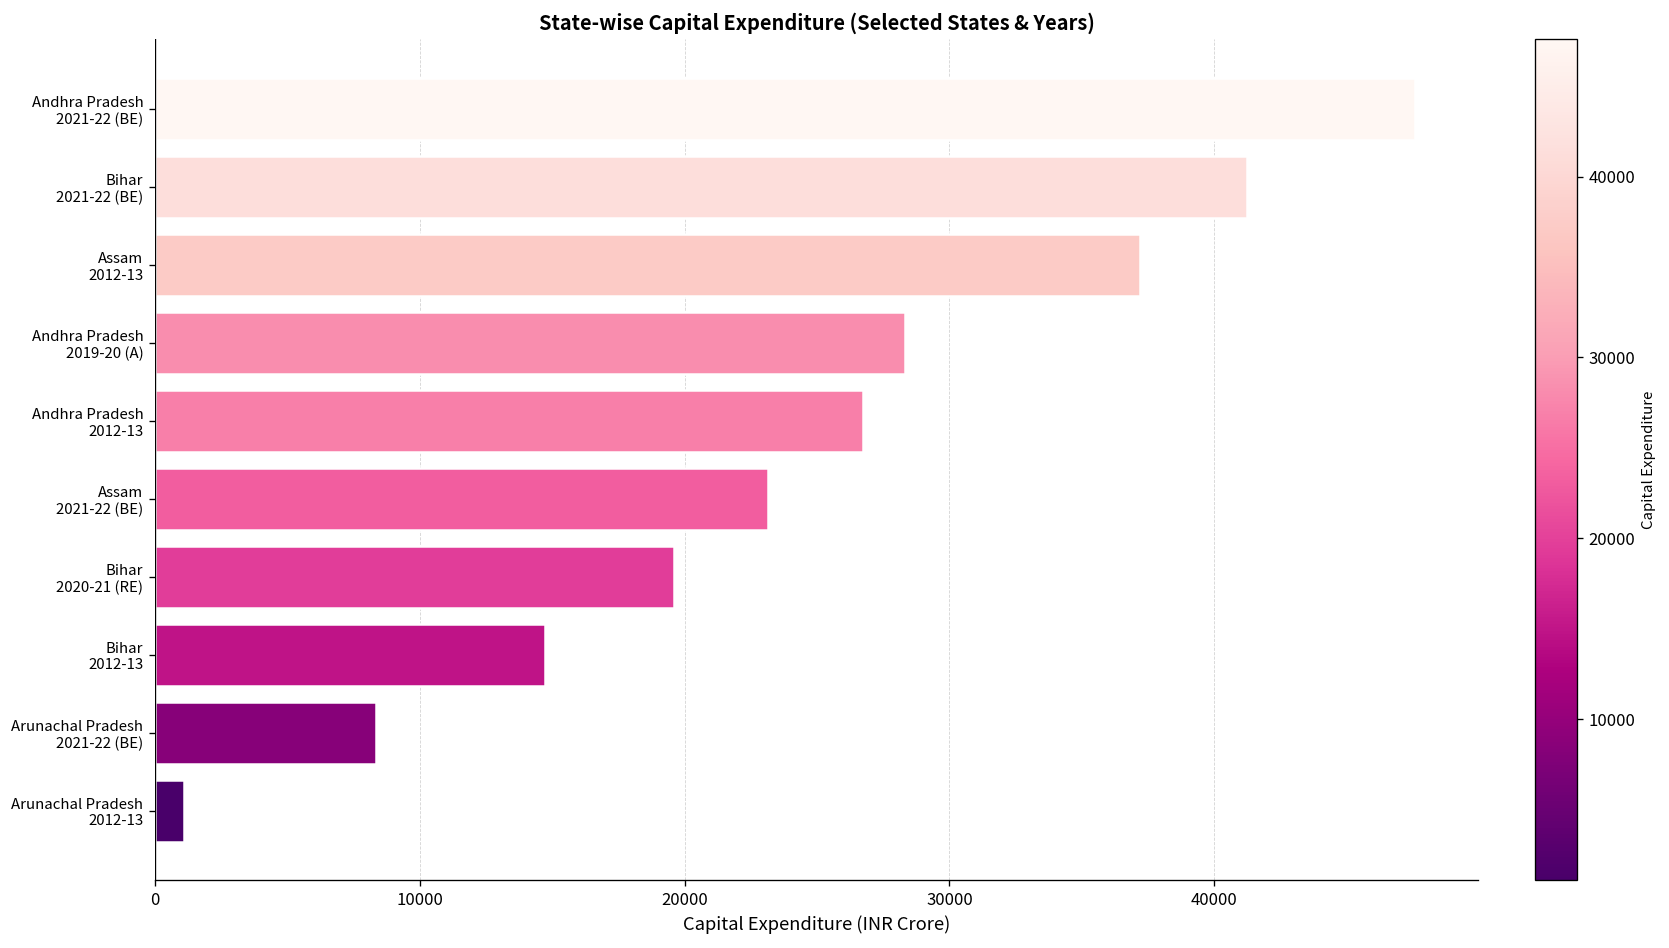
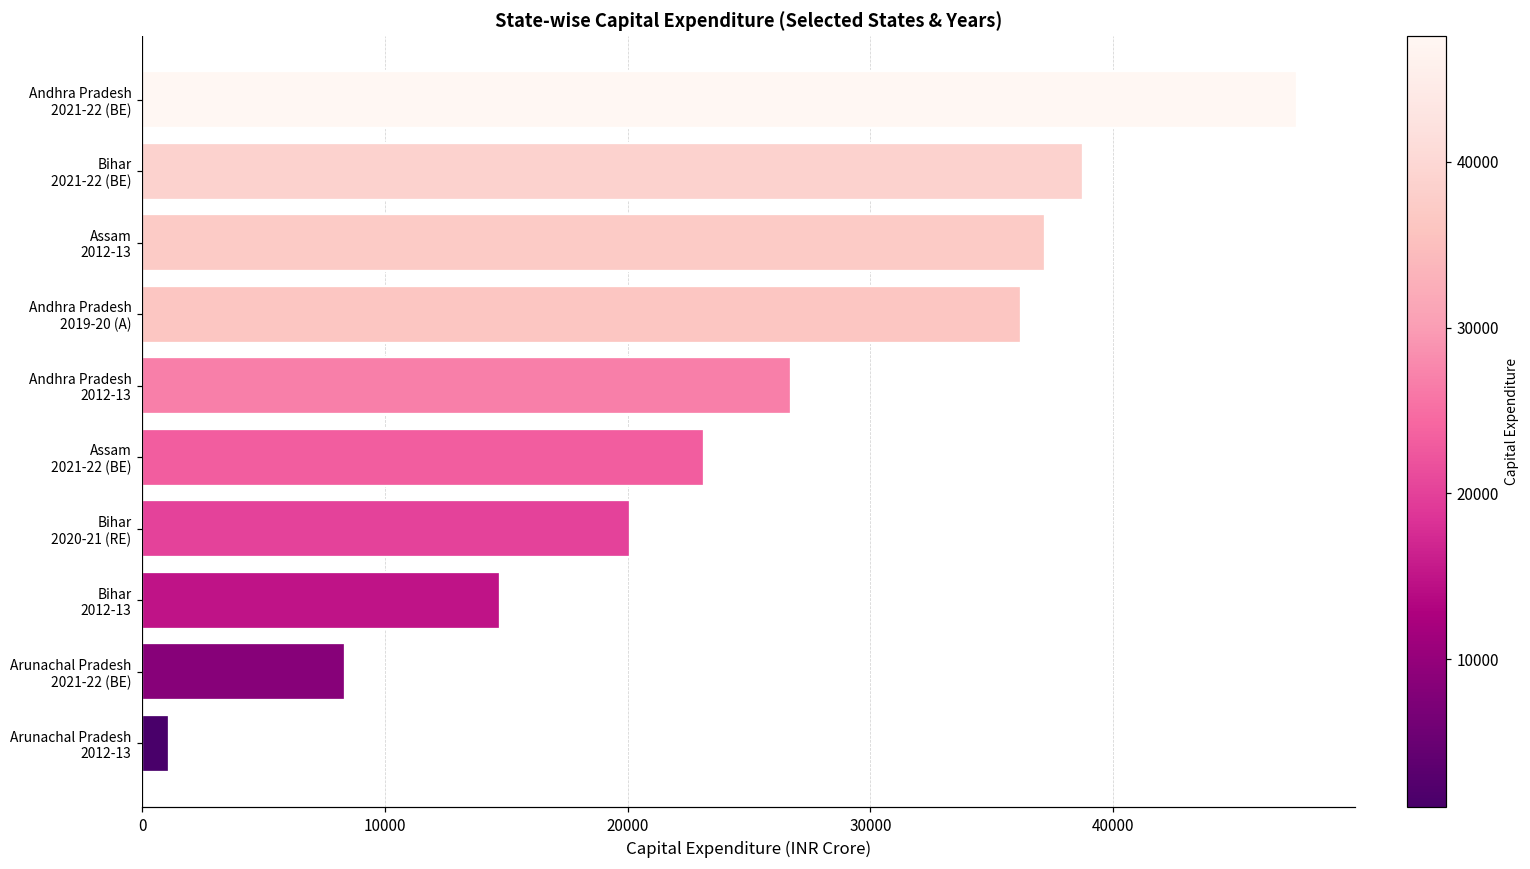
  {
    "Andhra Pradesh 2021-22 (BE)": 47600,
-   "Bihar 2021-22 (BE)": 41200,
+   "Bihar 2021-22 (BE)": 38800,
    "Assam 2012-13": 37200,
-   "Andhra Pradesh 2019-20 (A)": 28300,
+   "Andhra Pradesh 2019-20 (A)": 36200,
    "Andhra Pradesh 2012-13": 26700,
    "Assam 2021-22 (BE)": 23200,
-   "Bihar 2020-21 (RE)": 19600,
+   "Bihar 2020-21 (RE)": 20100,
    "Bihar 2012-13": 14700,
    "Arunachal Pradesh 2021-22 (BE)": 8400,
    "Arunachal Pradesh 2012-13": 1100
  }
